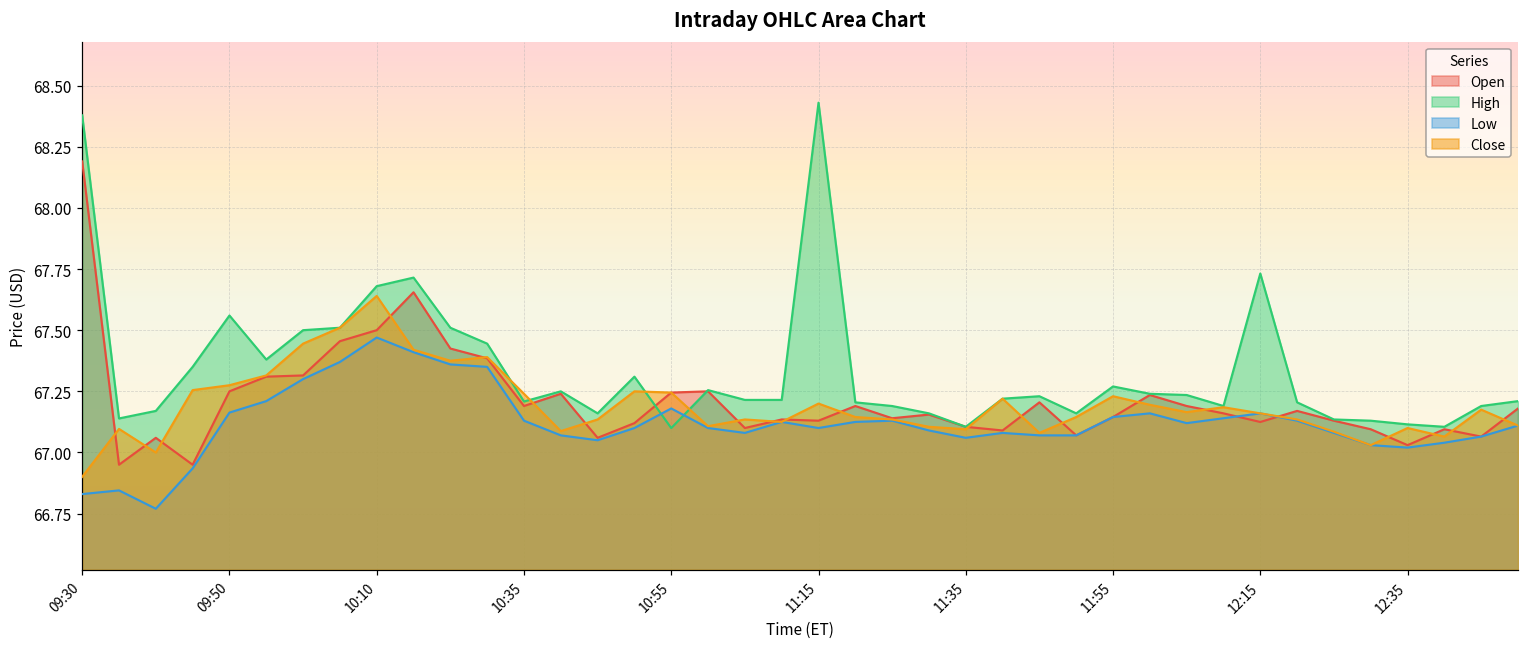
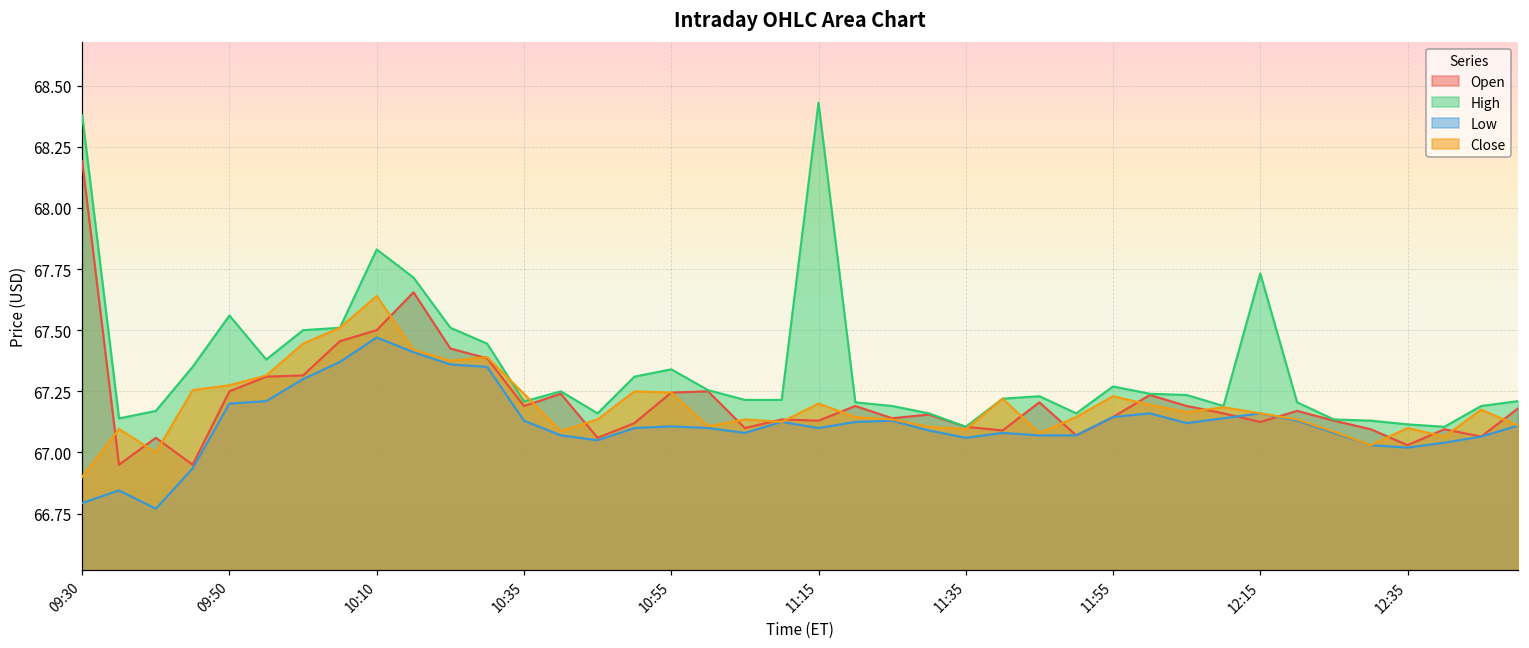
  {
    "Open": {
      "09:30": 68.19,
      "09:50": 67.25,
      "10:10": 67.50,
      "10:35": 67.19,
      "11:15": 67.13,
      "12:15": 67.12
    },
    "High": {
      "09:30": 68.38,
      "09:50": 67.56,
-     "10:10": 67.68,
+     "10:10": 67.83,
      "10:35": 67.21,
-     "10:55": 67.10,
+     "10:55": 67.34,
      "11:15": 68.43,
      "11:55": 67.27,
      "12:15": 67.73,
      "12:35": 67.11
    },
    "Low": {
-     "09:30": 66.83,
-     "09:50": 67.16,
+     "09:30": 66.79,
+     "09:50": 67.20,
      "10:10": 67.47,
      "10:35": 67.13,
-     "10:55": 67.18,
+     "10:55": 67.11,
      "11:15": 67.10,
      "11:35": 67.06
    },
    "Close": {
      "09:30": 66.90,
      "09:50": 67.28,
      "10:10": 67.64,
      "10:35": 67.24,
      "11:15": 67.20,
      "11:55": 67.23,
      "12:35": 67.10
    }
  }
